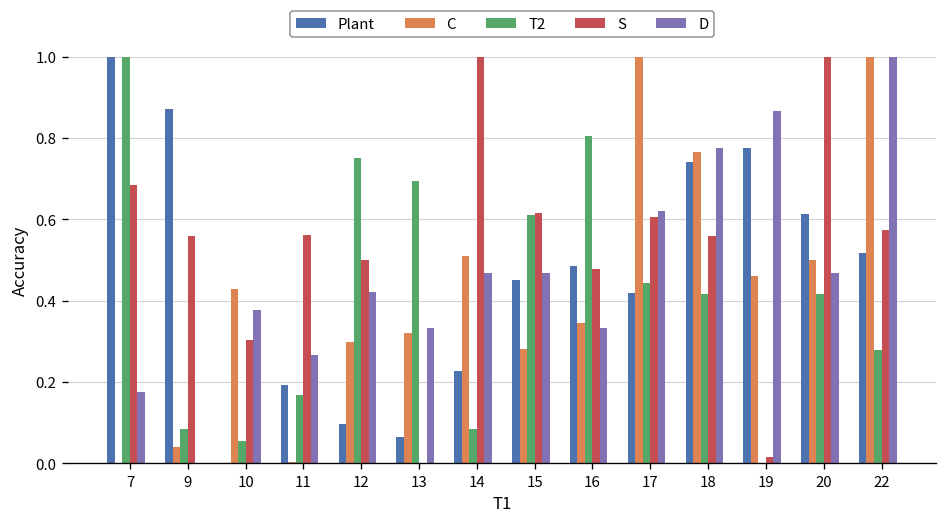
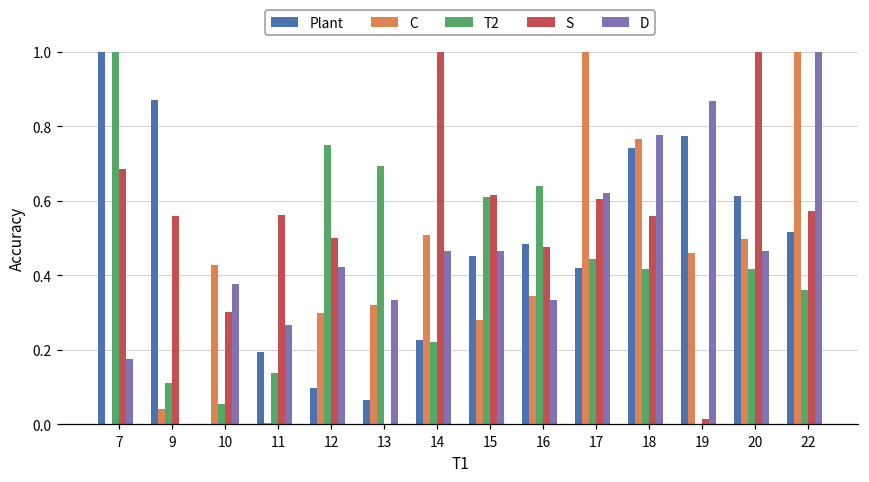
  {
    "T2": {
      "7": 1.00,
-     "9": 0.08,
+     "9": 0.11,
      "10": 0.06,
-     "11": 0.17,
+     "11": 0.14,
      "12": 0.75,
      "13": 0.69,
-     "14": 0.08,
+     "14": 0.22,
      "15": 0.61,
-     "16": 0.81,
+     "16": 0.64,
      "17": 0.44,
      "18": 0.42,
      "19": 0.00,
      "20": 0.42,
-     "22": 0.28
+     "22": 0.36
    }
  }
